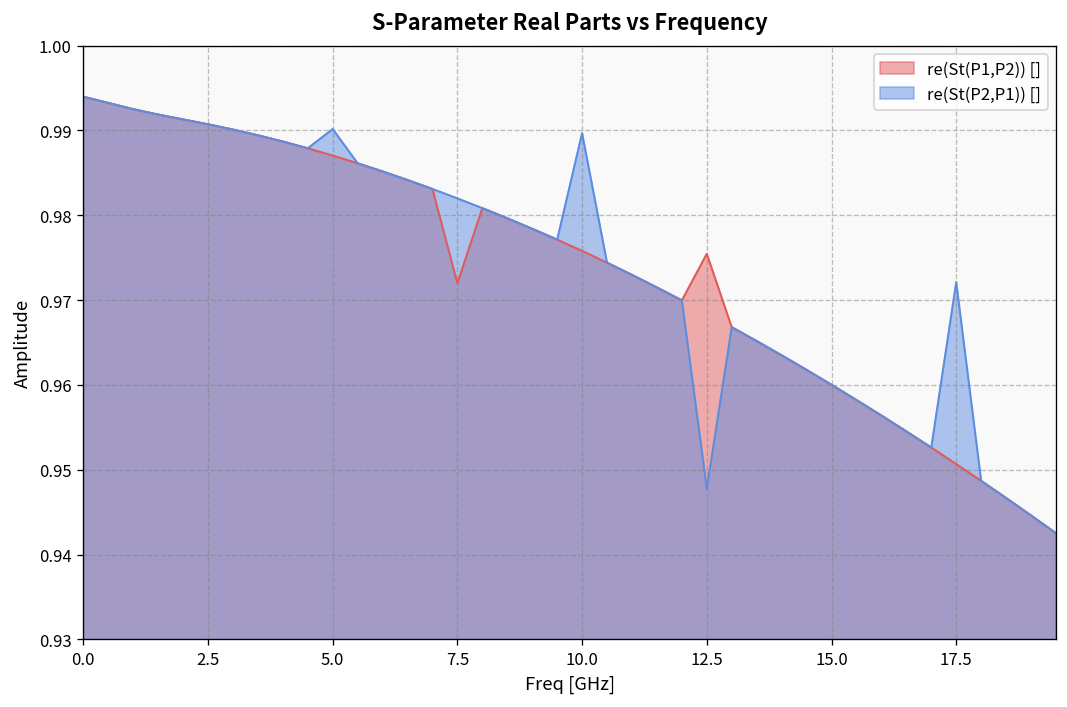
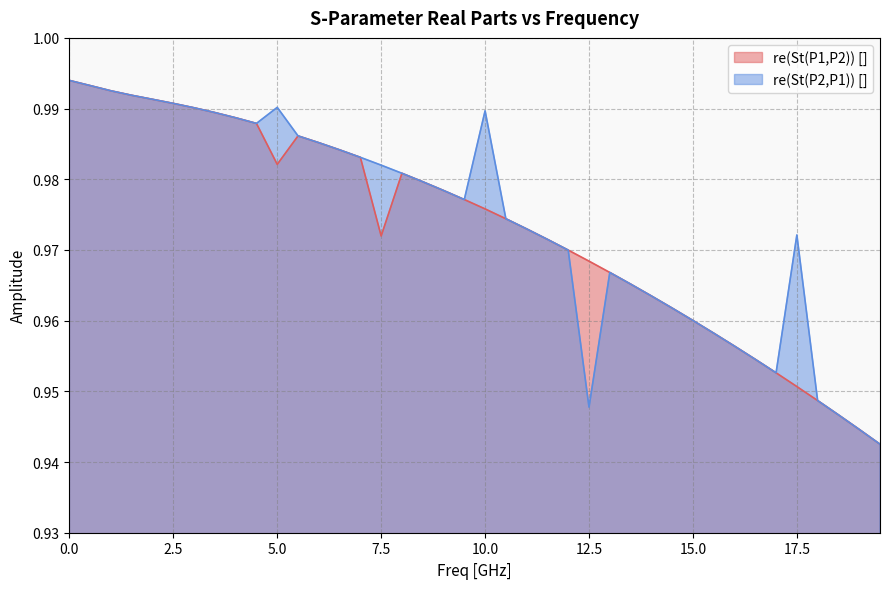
  {
    "re(St(P1,P2)) []": {
-     "5.0": 0.987,
+     "5.0": 0.982,
      "7.5": 0.972,
      "10.0": 0.976,
-     "12.5": 0.975,
+     "12.5": 0.968,
      "17.5": 0.951
    },
    "re(St(P2,P1)) []": {
      "5.0": 0.990,
      "7.5": 0.982,
      "10.0": 0.990,
      "12.5": 0.948,
      "17.5": 0.972
    }
  }
